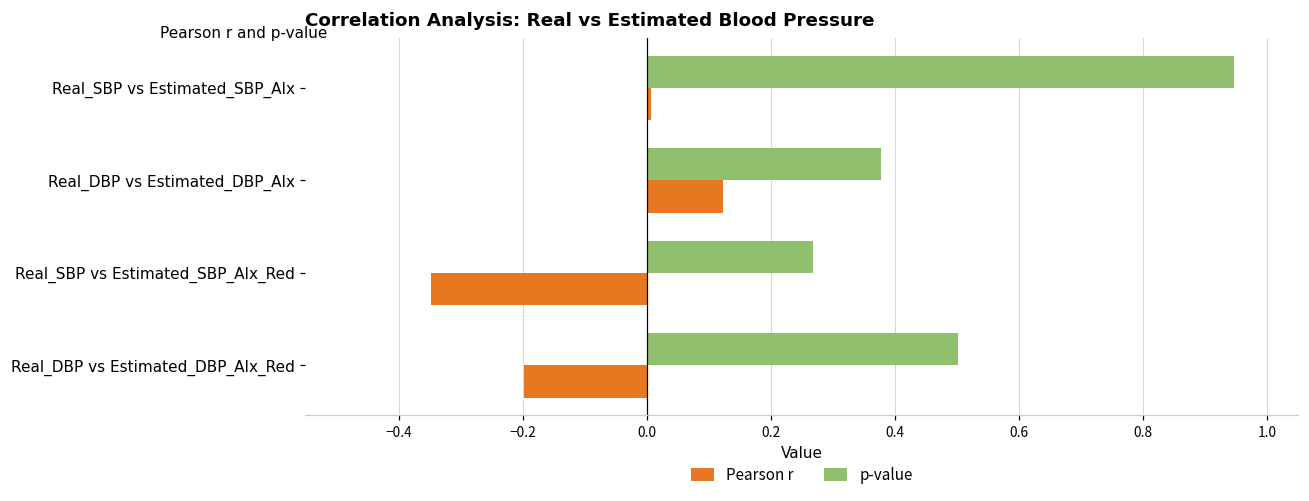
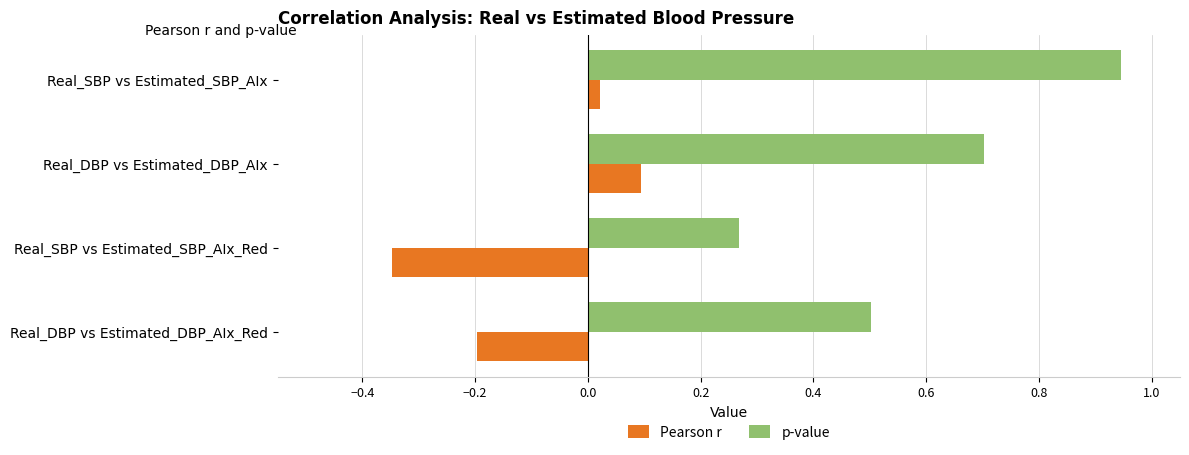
  {
    "Pearson r": {
-     "Real_SBP vs Estimated_SBP_AIx": 0.01,
-     "Real_DBP vs Estimated_DBP_AIx": 0.12,
+     "Real_SBP vs Estimated_SBP_AIx": 0.02,
+     "Real_DBP vs Estimated_DBP_AIx": 0.09,
      "Real_SBP vs Estimated_SBP_AIx_Red": -0.35,
      "Real_DBP vs Estimated_DBP_AIx_Red": -0.20
    },
    "p-value": {
      "Real_SBP vs Estimated_SBP_AIx": 0.95,
-     "Real_DBP vs Estimated_DBP_AIx": 0.38,
+     "Real_DBP vs Estimated_DBP_AIx": 0.70,
      "Real_SBP vs Estimated_SBP_AIx_Red": 0.27,
      "Real_DBP vs Estimated_DBP_AIx_Red": 0.50
    }
  }
